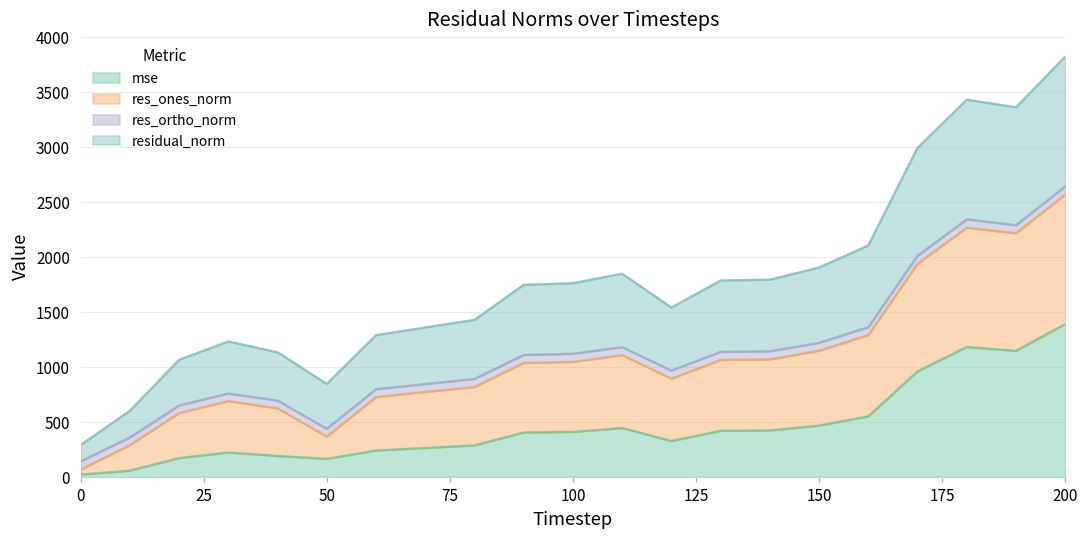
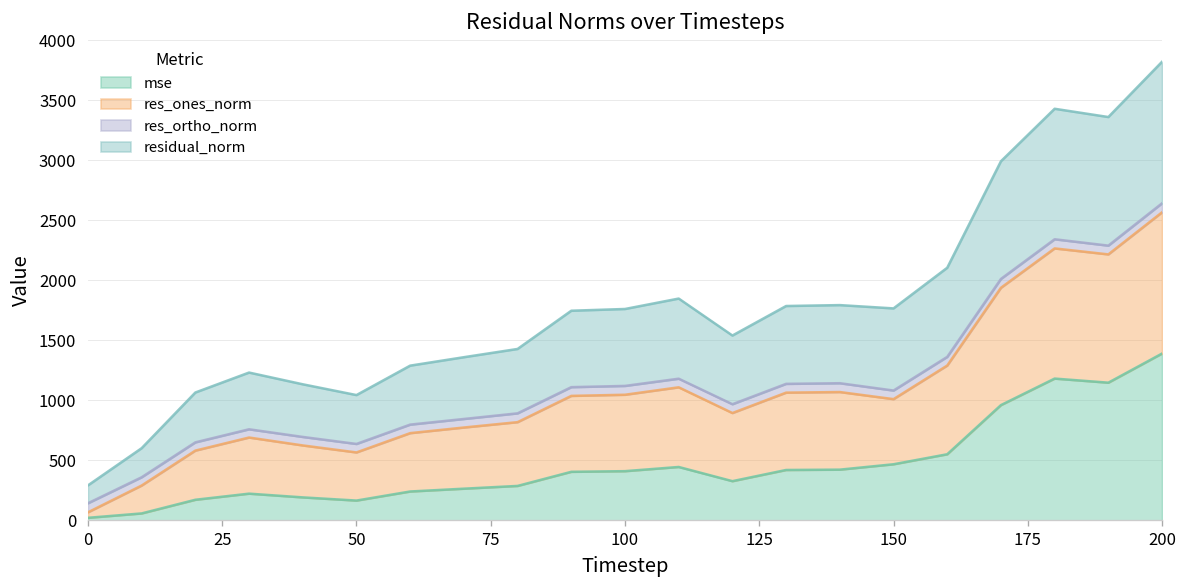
  {
    "res_ones_norm": {
      "0": 50,
-     "50": 200,
+     "50": 400,
      "100": 640,
-     "150": 680,
+     "150": 540,
      "200": 1180
    }
  }
